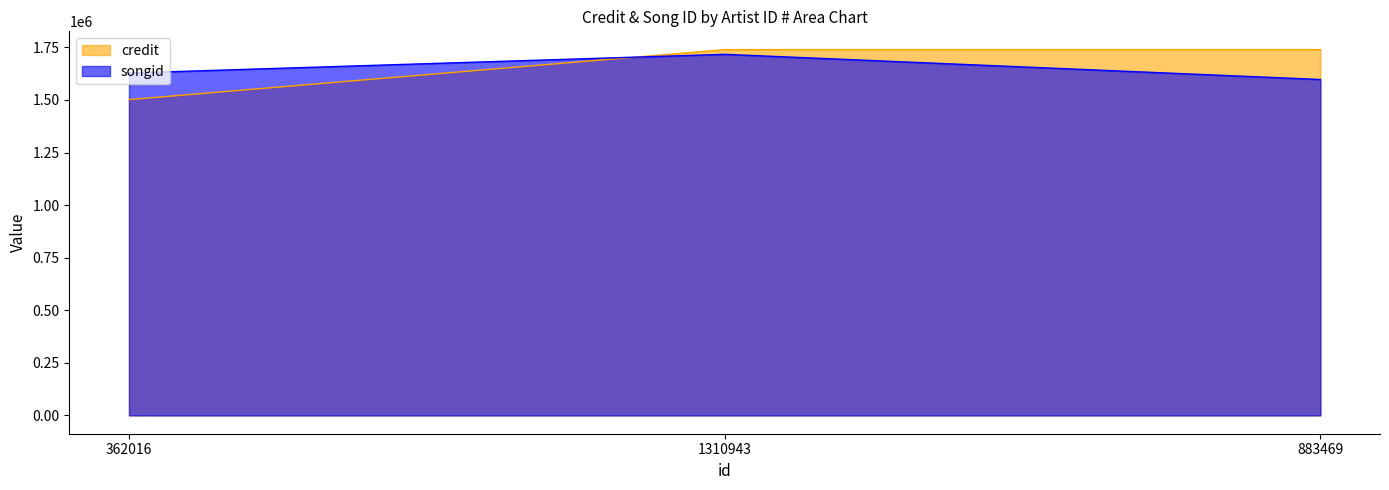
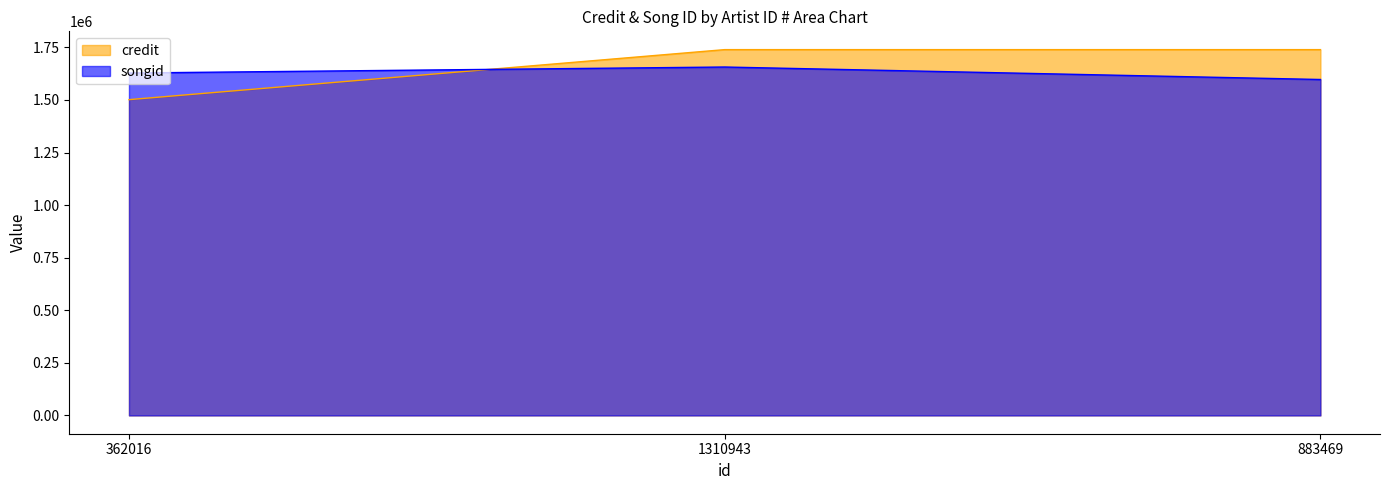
  {
    "credit": {
      "362016": 1500000,
      "1310943": 1740000,
      "883469": 1740000
    },
    "songid": {
-     "1310943": 1720000,
+     "1310943": 1660000,
      "883469": 1600000
    }
  }
